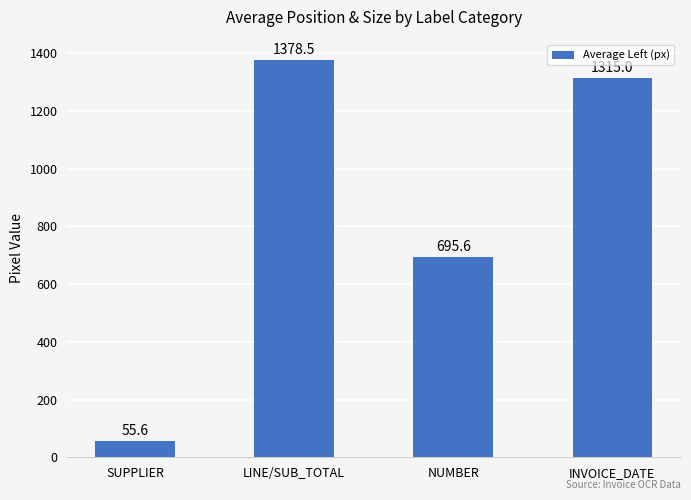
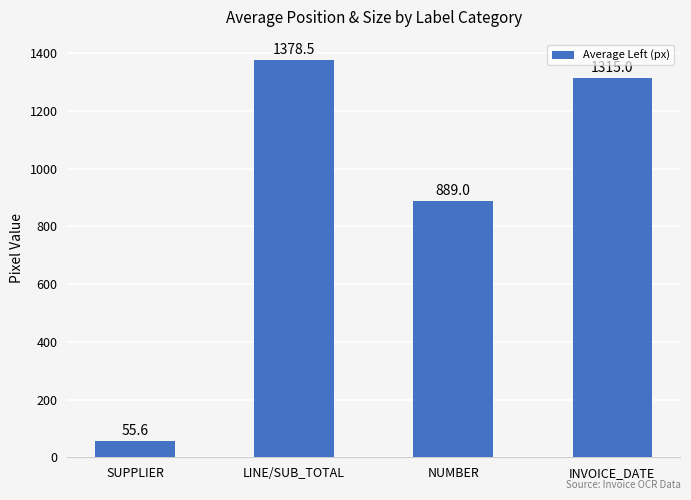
  {
    "SUPPLIER": 55.6,
    "LINE/SUB_TOTAL": 1378.5,
-   "NUMBER": 695.6
+   "NUMBER": 889.0
  }
